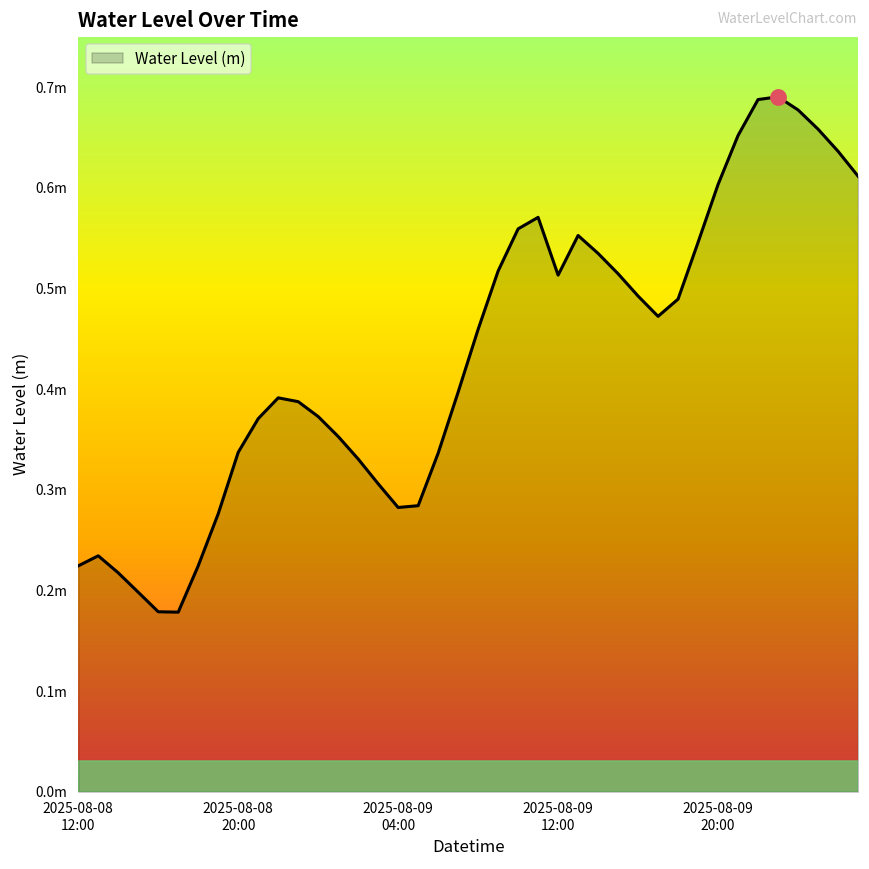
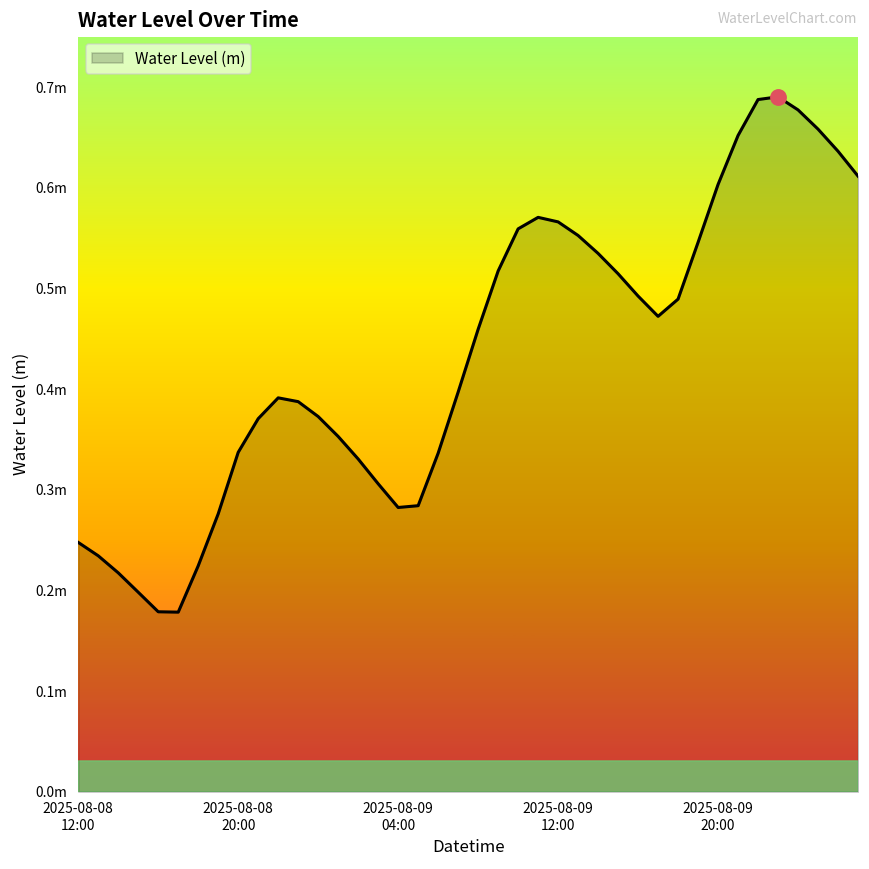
  {
    "Water Level (m)": {
-     "2025-08-08 12:00": "0.22m",
+     "2025-08-08 12:00": "0.25m",
      "2025-08-08 20:00": "0.34m",
      "2025-08-09 04:00": "0.28m",
-     "2025-08-09 12:00": "0.51m",
+     "2025-08-09 12:00": "0.57m",
      "2025-08-09 20:00": "0.60m"
    }
  }
